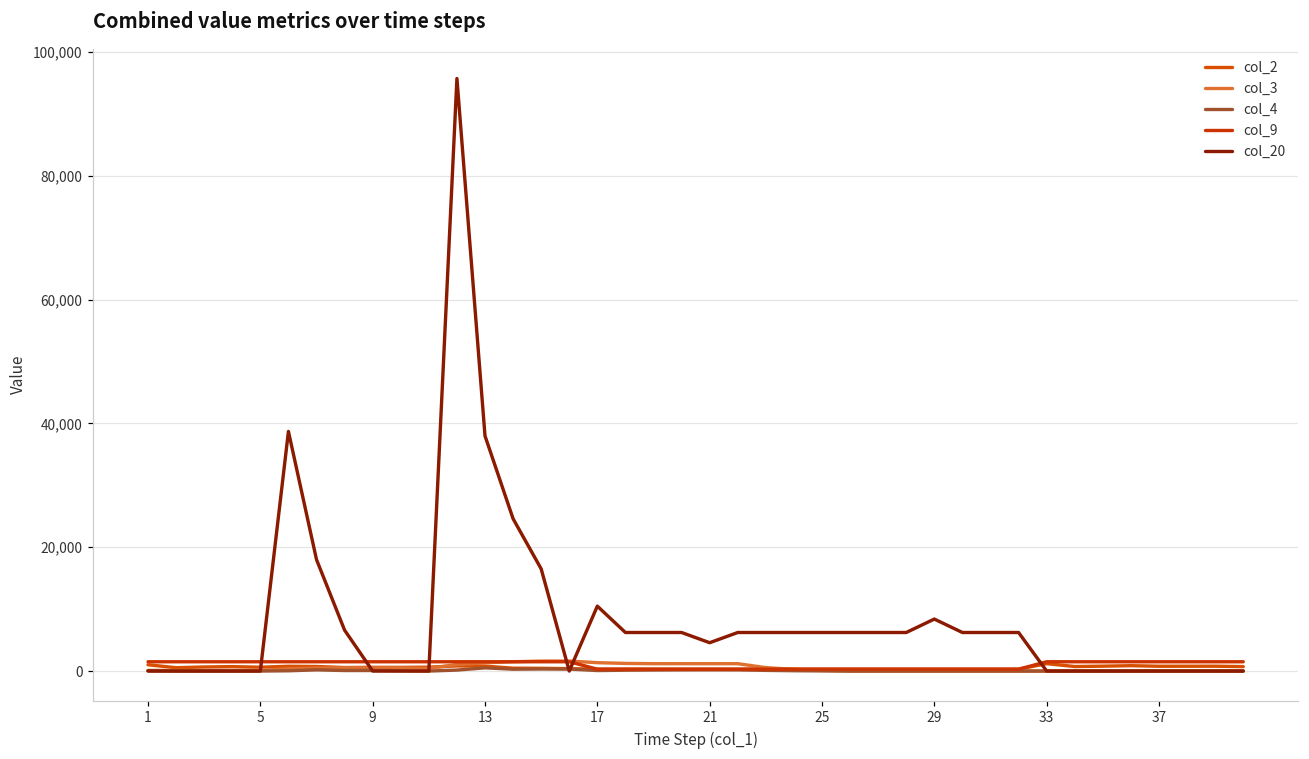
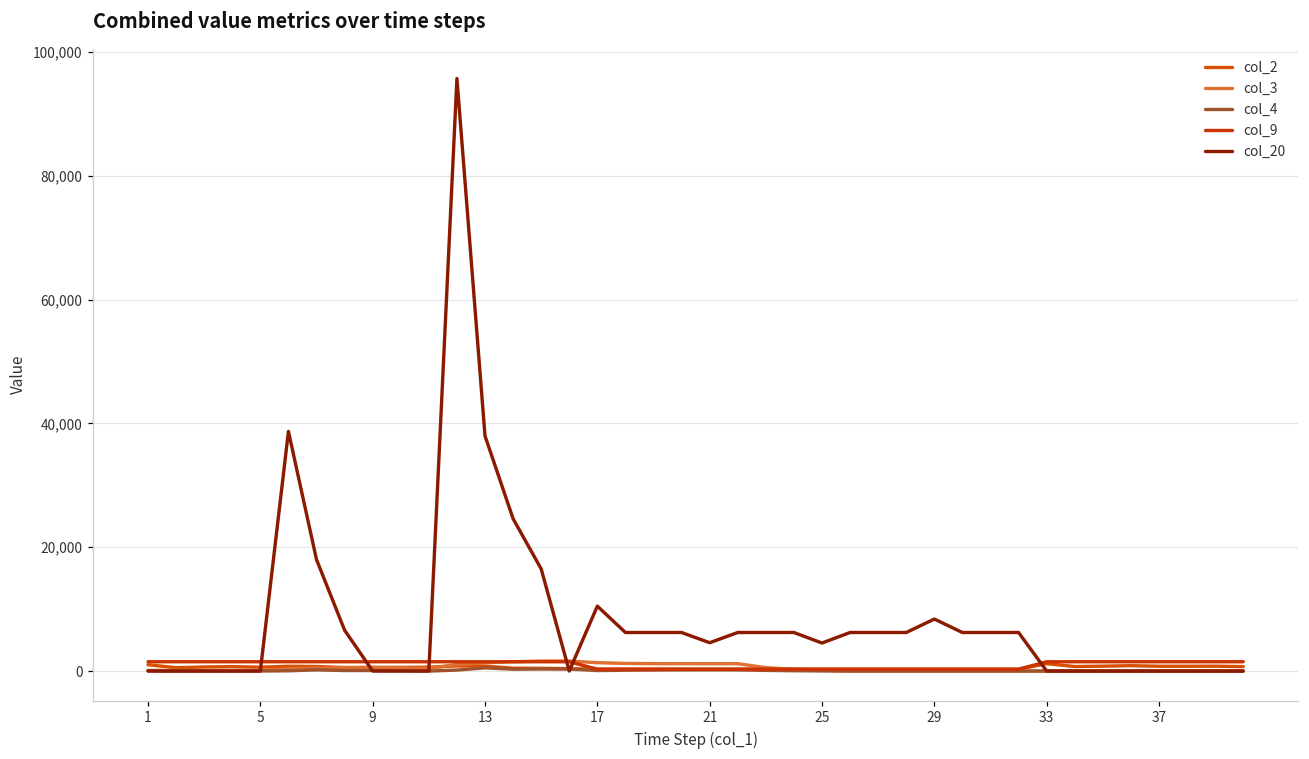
  {
    "col_20": {
      "13": "38,000",
      "17": "10,000",
      "21": "5,000",
-     "25": "6,000",
+     "25": "5,000",
      "29": "8,000"
    }
  }
